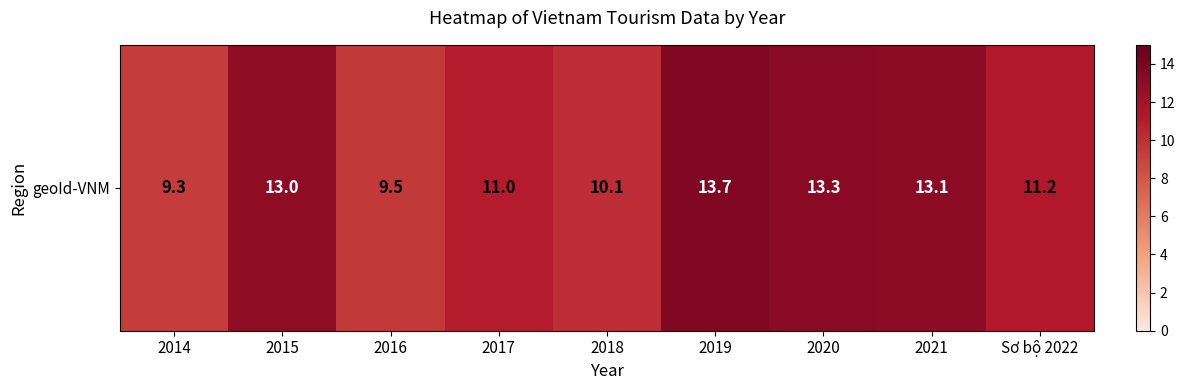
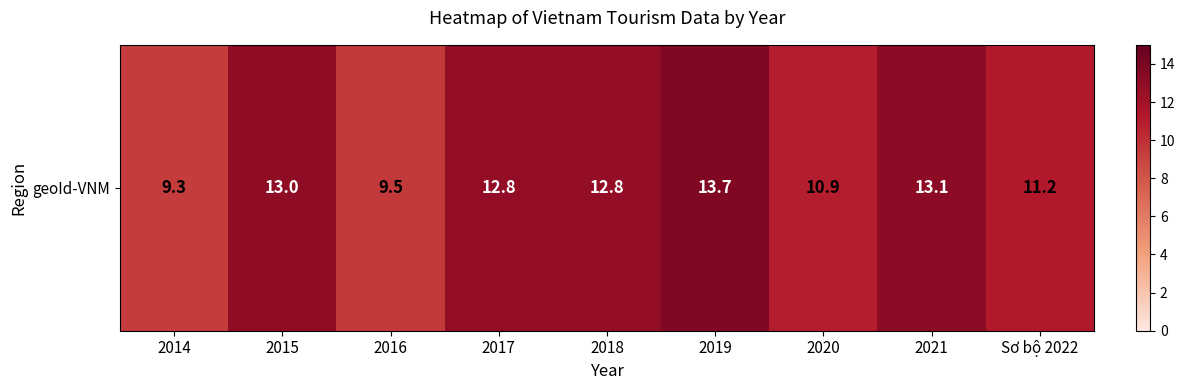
  {
    "geoId-VNM": {
      "2014": 9.3,
      "2015": 13.0,
      "2016": 9.5,
-     "2017": 11.0,
-     "2018": 10.1,
+     "2017": 12.8,
+     "2018": 12.8,
      "2019": 13.7,
-     "2020": 13.3,
+     "2020": 10.9,
      "2021": 13.1,
      "Sơ bộ 2022": 11.2
    }
  }
